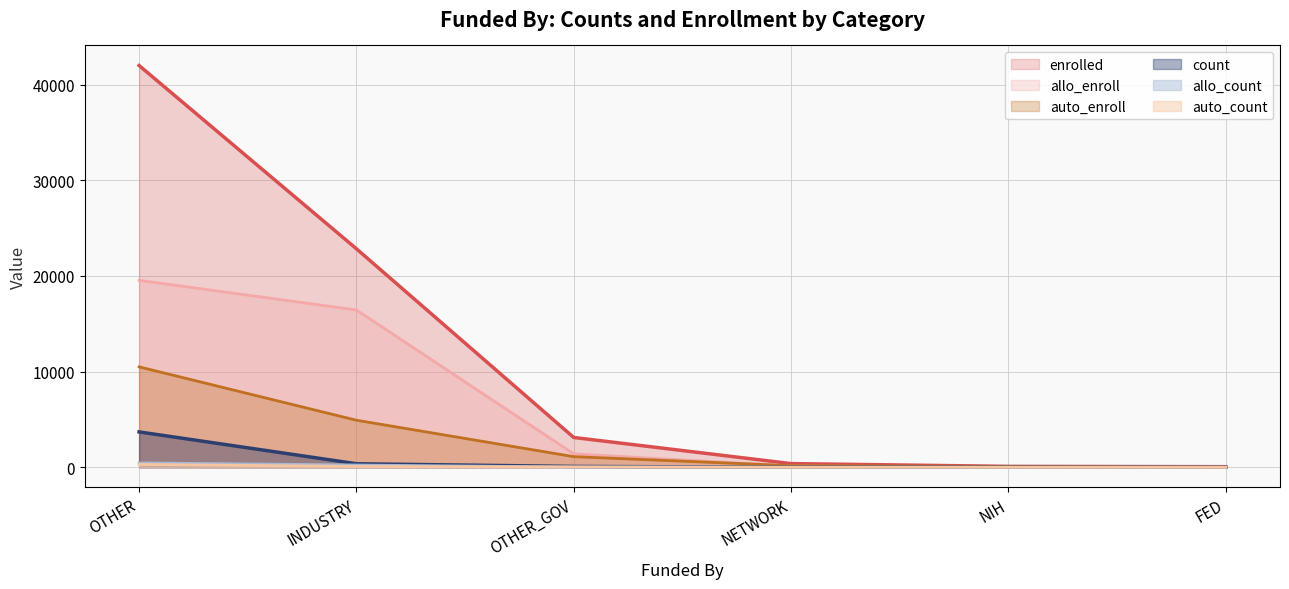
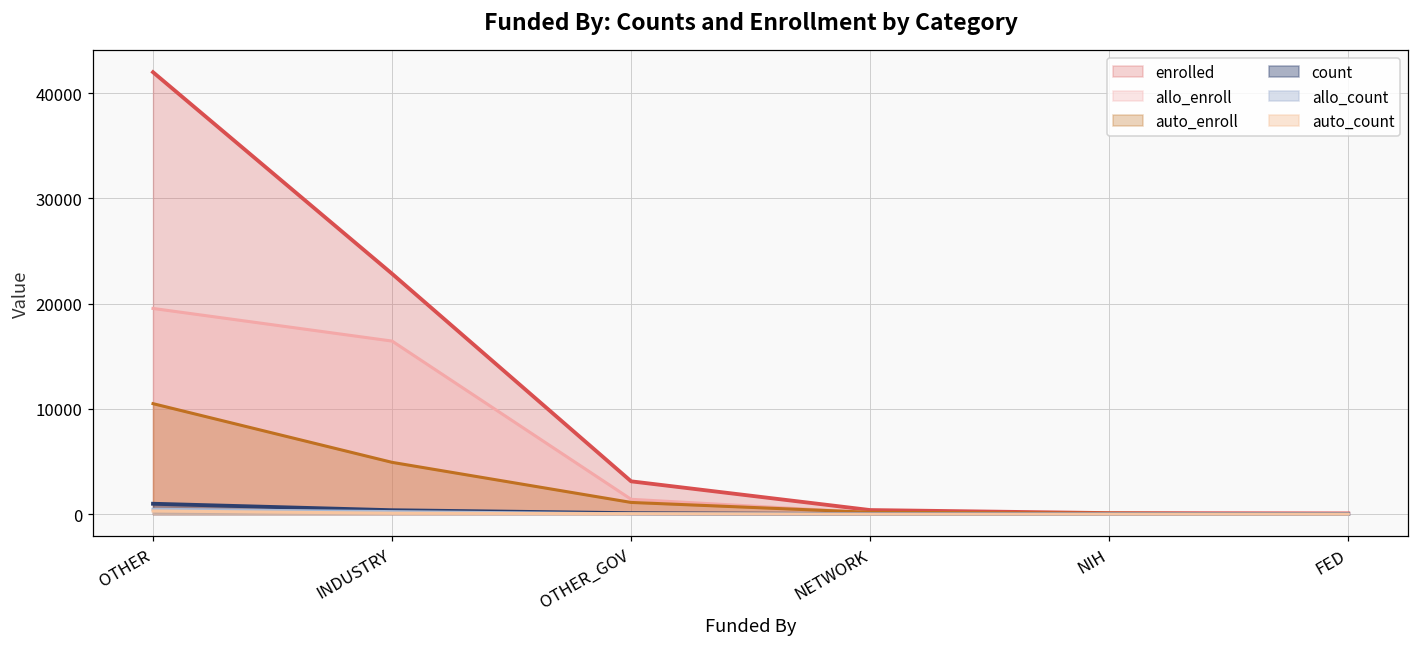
  {
    "count": {
-     "OTHER": 4000
+     "OTHER": 1000
    }
  }
